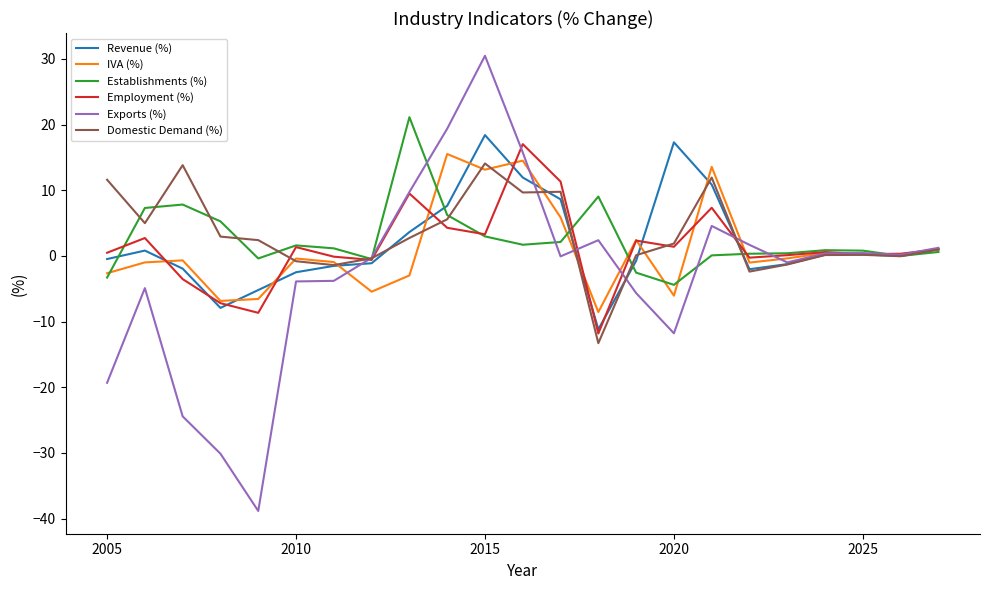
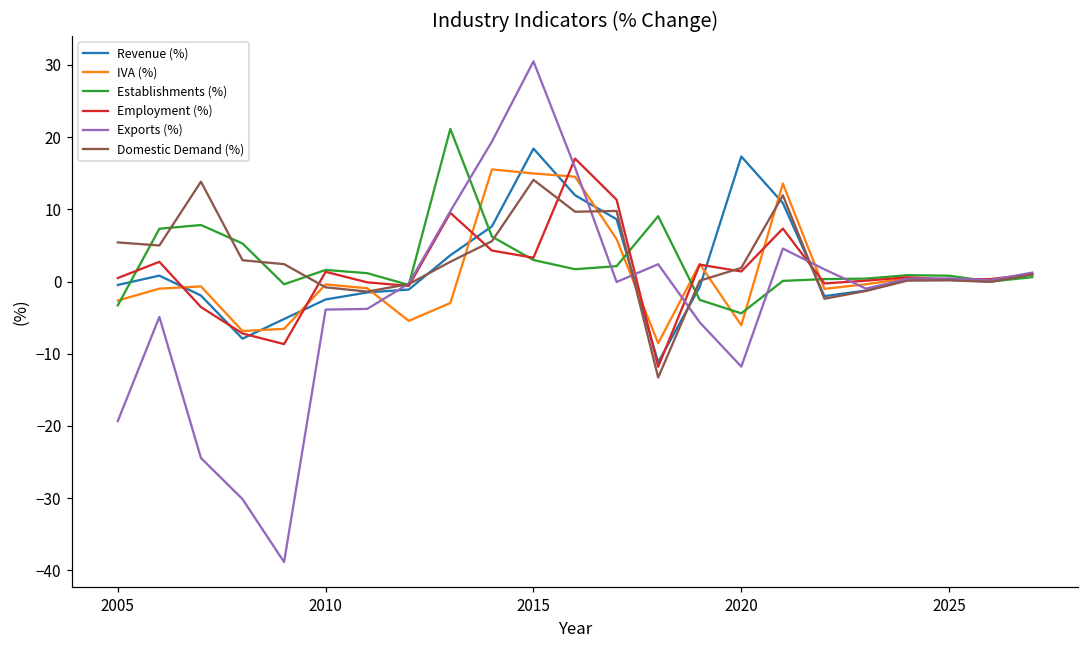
  {
    "Revenue (%)": {
      "2005": 0,
      "2010": -2,
      "2015": 18,
      "2020": 17
    },
    "IVA (%)": {
      "2005": -3,
      "2010": 0,
-     "2015": 13,
+     "2015": 15,
      "2020": -6
    },
    "Establishments (%)": {
      "2005": -3,
      "2020": -4
    },
    "Employment (%)": {
      "2005": 0,
      "2020": 1
    },
    "Exports (%)": {
      "2005": -19,
      "2010": -4,
      "2015": 30,
      "2020": -12
    },
    "Domestic Demand (%)": {
-     "2005": 12,
+     "2005": 5,
      "2010": -1,
      "2015": 14,
      "2020": 2
    }
  }
